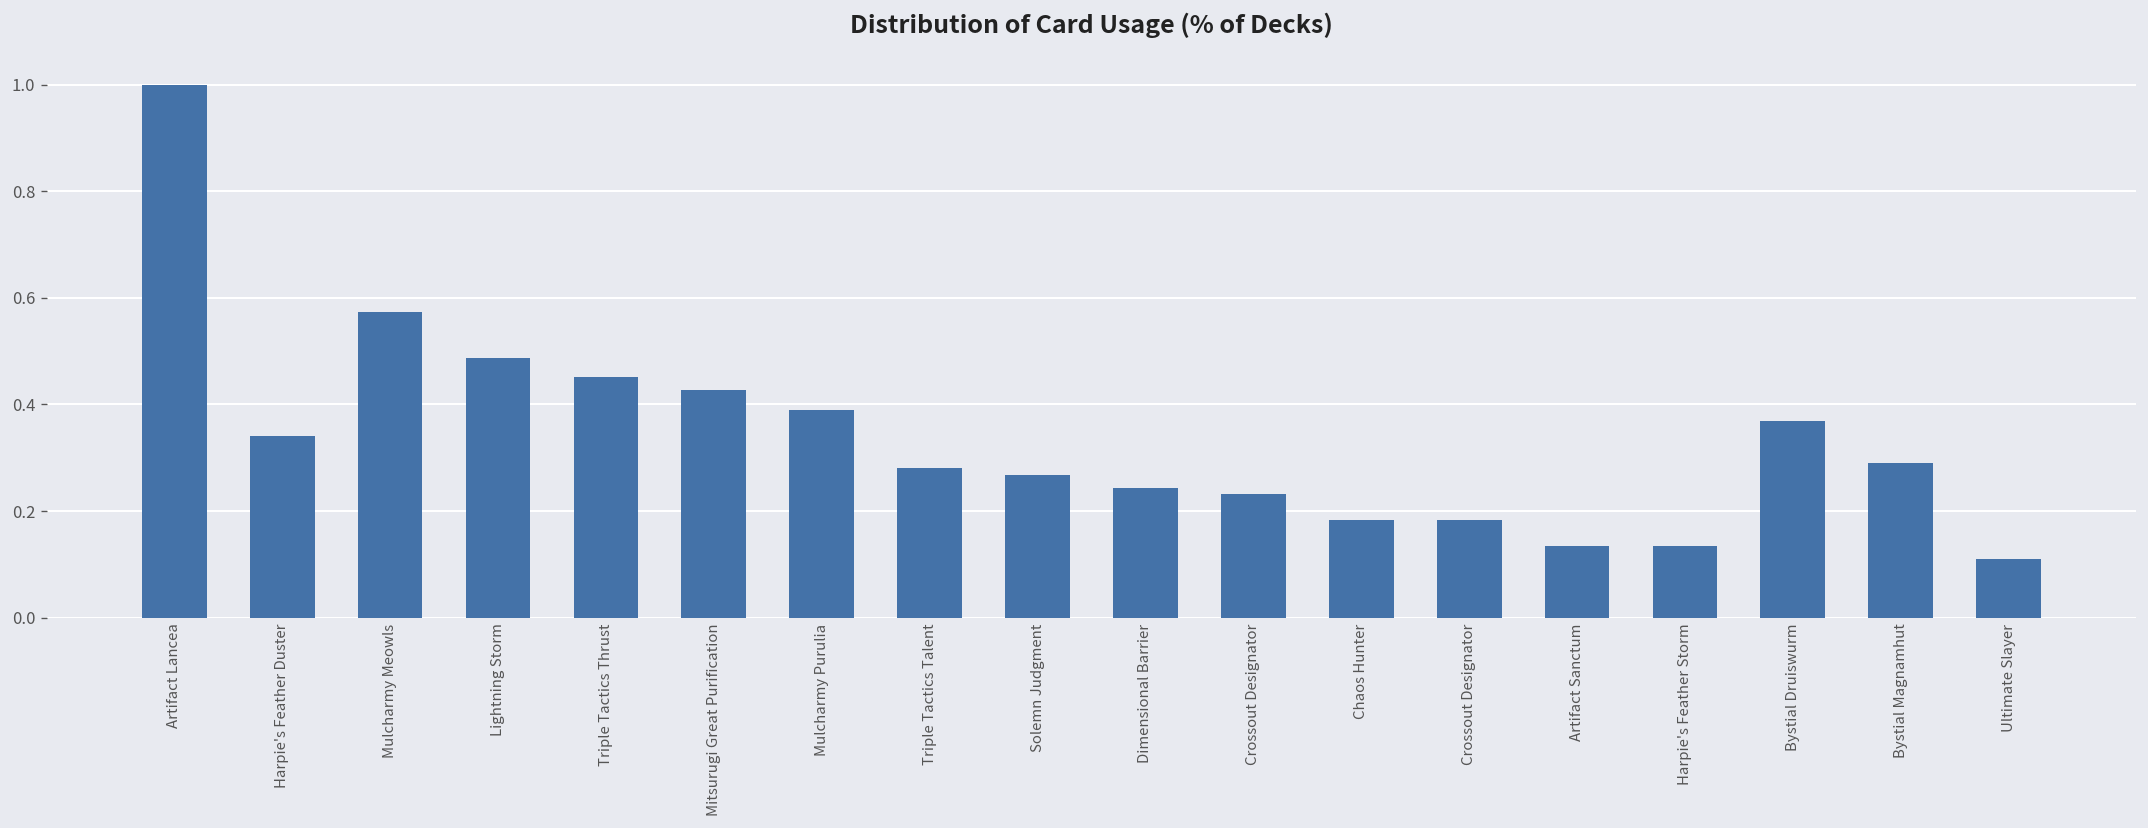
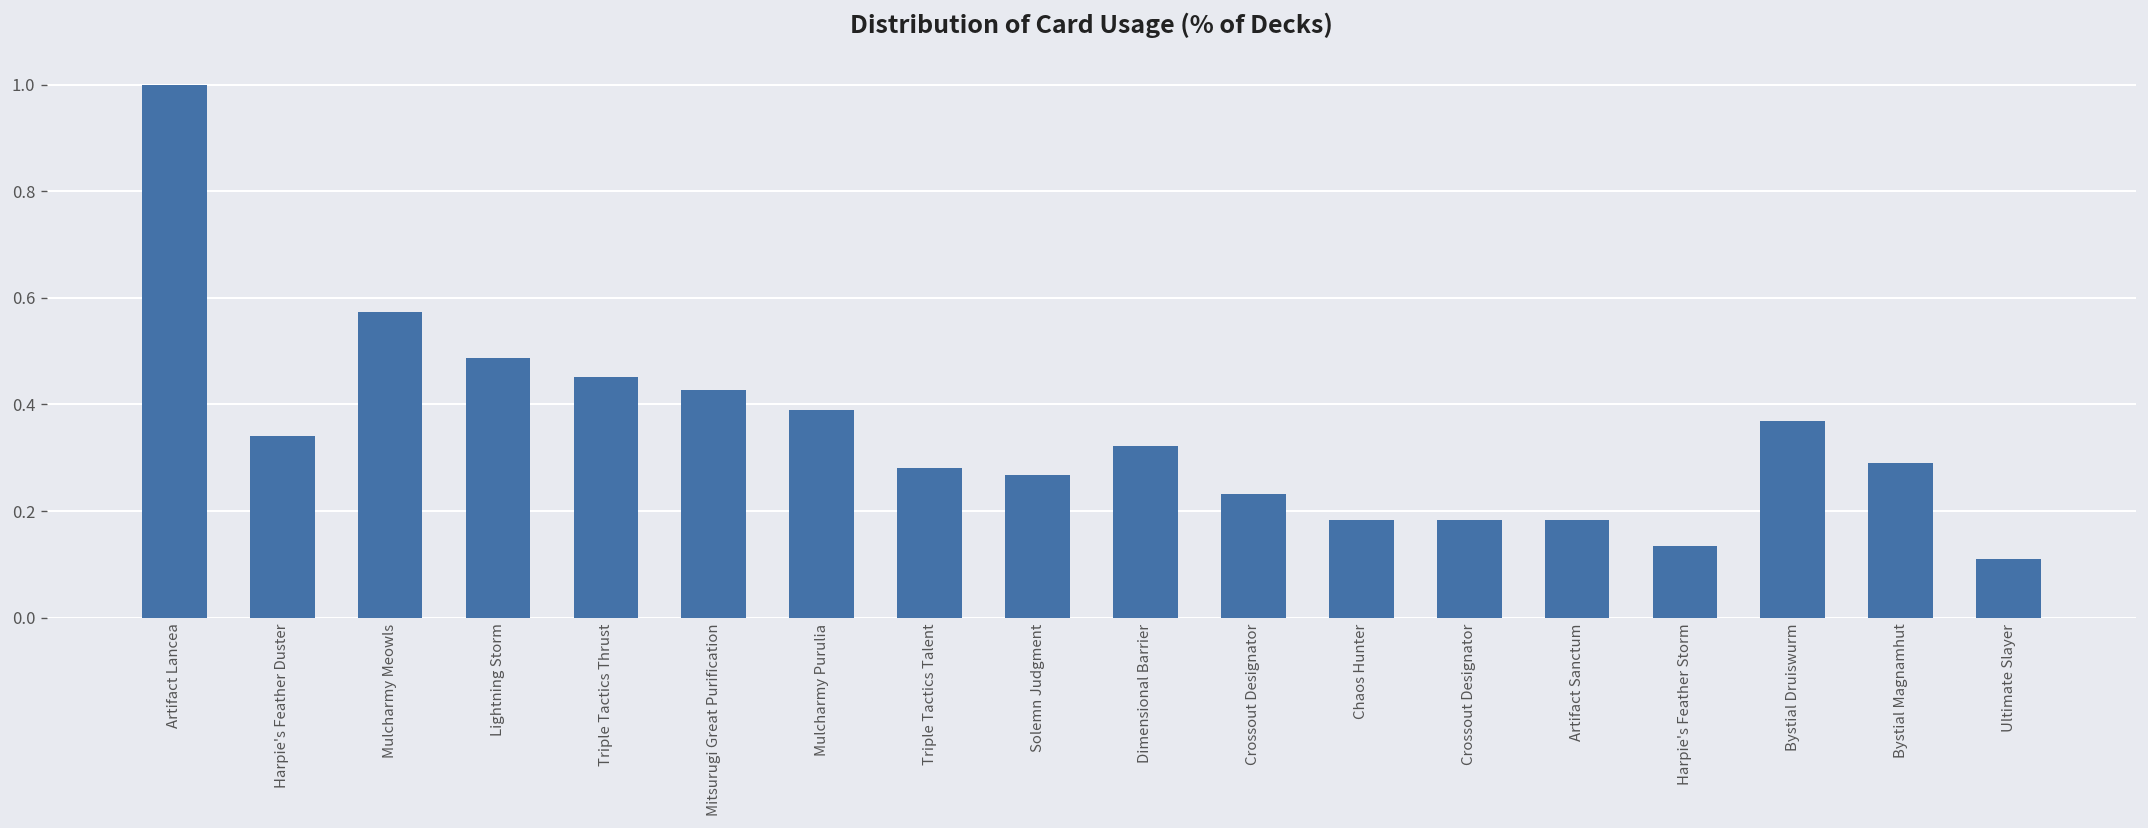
  {
    "Artifact Lancea": 1.00,
    "Harpie's Feather Duster": 0.34,
    "Mulcharmy Meowls": 0.57,
    "Lightning Storm": 0.49,
    "Triple Tactics Thrust": 0.45,
    "Mitsurugi Great Purification": 0.43,
    "Mulcharmy Purulia": 0.39,
    "Triple Tactics Talent": 0.28,
    "Solemn Judgment": 0.27,
-   "Dimensional Barrier": 0.24,
+   "Dimensional Barrier": 0.32,
    "Chaos Hunter": 0.18,
-   "Artifact Sanctum": 0.13,
+   "Artifact Sanctum": 0.18,
    "Harpie's Feather Storm": 0.13,
    "Bystial Druiswurm": 0.37,
    "Bystial Magnamhut": 0.29,
    "Ultimate Slayer": 0.11
  }
